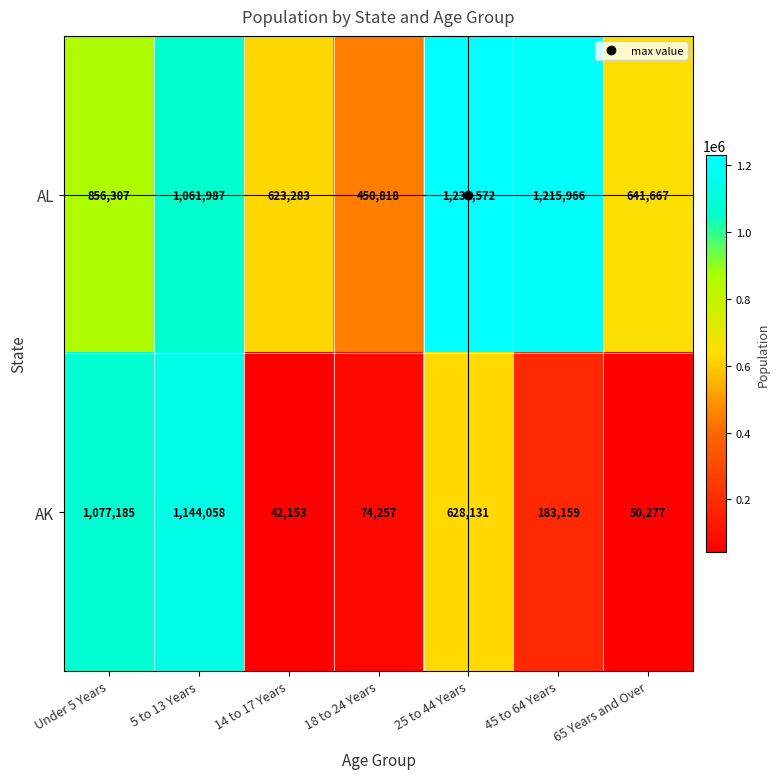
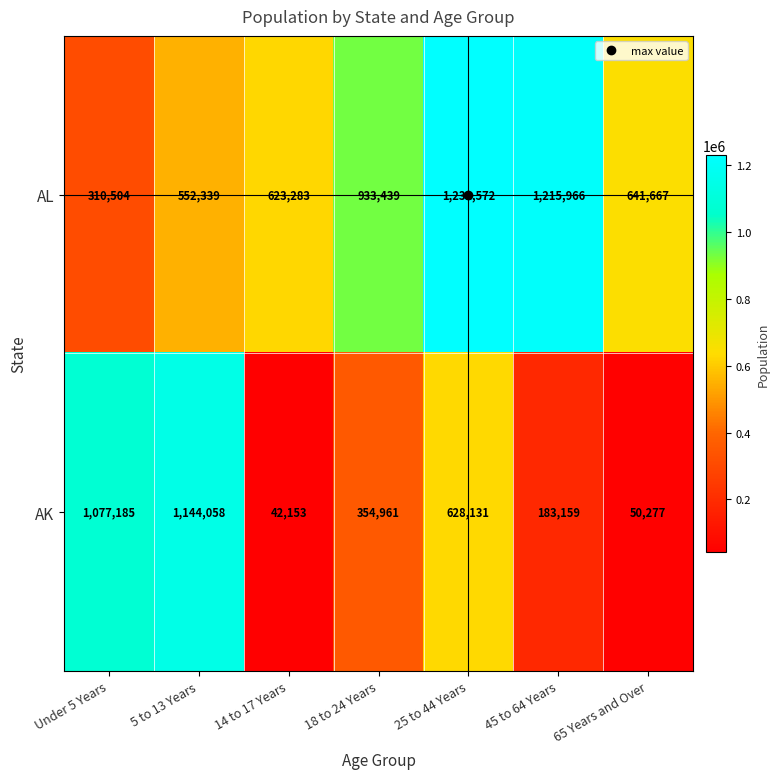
  {
    "AL": {
-     "Under 5 Years": "856,307",
-     "5 to 13 Years": "1,061,987",
+     "Under 5 Years": "310,504",
+     "5 to 13 Years": "552,339",
      "14 to 17 Years": "623,283",
-     "18 to 24 Years": "450,818",
+     "18 to 24 Years": "933,439",
      "45 to 64 Years": "1,215,966",
      "65 Years and Over": "641,667"
    },
    "AK": {
      "Under 5 Years": "1,077,185",
      "5 to 13 Years": "1,144,058",
      "14 to 17 Years": "42,153",
-     "18 to 24 Years": "74,257",
+     "18 to 24 Years": "354,961",
      "25 to 44 Years": "628,131",
      "45 to 64 Years": "183,159",
      "65 Years and Over": "50,277"
    }
  }
